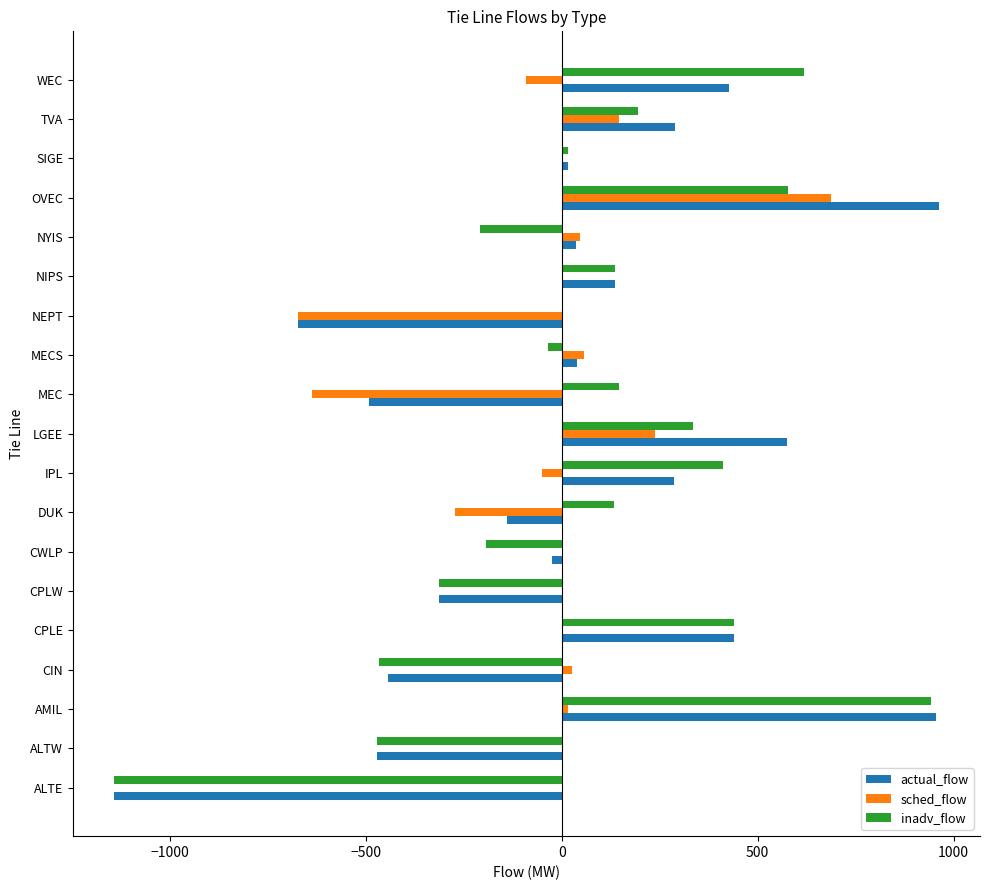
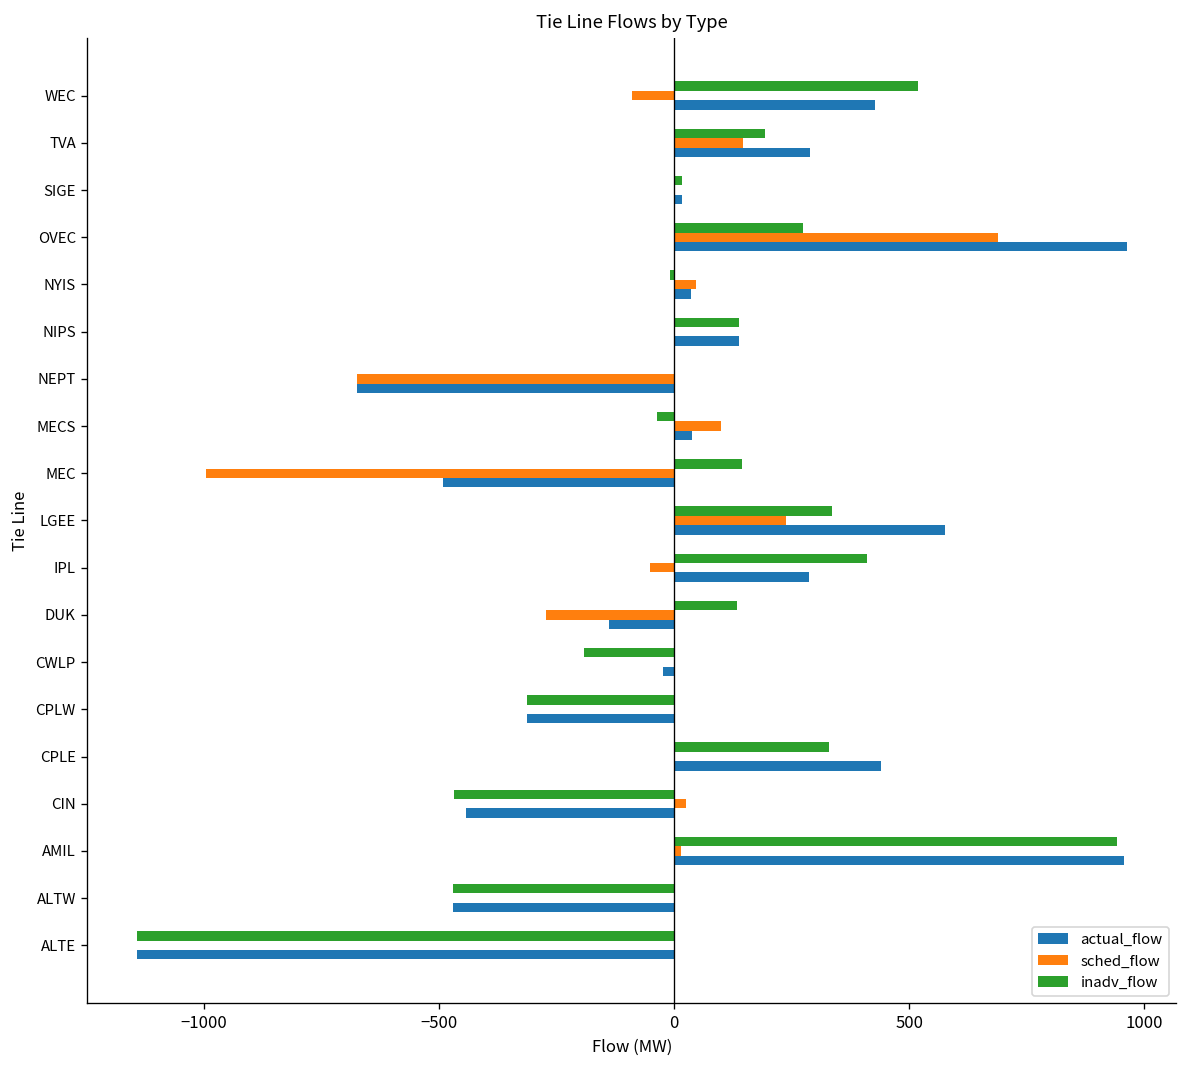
  {
    "actual_flow": {
      "WEC": 430,
      "TVA": 290,
      "SIGE": 20,
      "OVEC": 960,
      "NYIS": 40,
      "NIPS": 140,
      "NEPT": -670,
      "MECS": 40,
      "MEC": -490,
      "LGEE": 580,
      "IPL": 290,
      "DUK": -140,
      "CWLP": -20,
      "CPLW": -310,
      "CPLE": 440,
      "CIN": -440,
      "AMIL": 960,
      "ALTW": -470,
      "ALTE": -1140
    },
    "sched_flow": {
      "WEC": -90,
      "TVA": 150,
      "SIGE": 0,
      "OVEC": 690,
      "NYIS": 50,
      "NIPS": 0,
      "NEPT": -670,
-     "MECS": 60,
-     "MEC": -640,
+     "MECS": 100,
+     "MEC": -990,
      "LGEE": 240,
      "IPL": -50,
      "DUK": -270,
      "CWLP": 0,
      "CPLW": 0,
      "CPLE": 0,
      "CIN": 30,
      "AMIL": 20,
      "ALTW": 0,
      "ALTE": 0
    },
    "inadv_flow": {
-     "WEC": 620,
+     "WEC": 520,
      "TVA": 190,
      "SIGE": 20,
-     "OVEC": 580,
-     "NYIS": -210,
+     "OVEC": 270,
+     "NYIS": -10,
      "NIPS": 140,
      "NEPT": 0,
      "MECS": -40,
      "MEC": 150,
      "LGEE": 340,
      "IPL": 410,
      "DUK": 130,
      "CWLP": -190,
      "CPLW": -310,
-     "CPLE": 440,
+     "CPLE": 330,
      "CIN": -470,
      "AMIL": 940,
      "ALTW": -470,
      "ALTE": -1140
    }
  }
